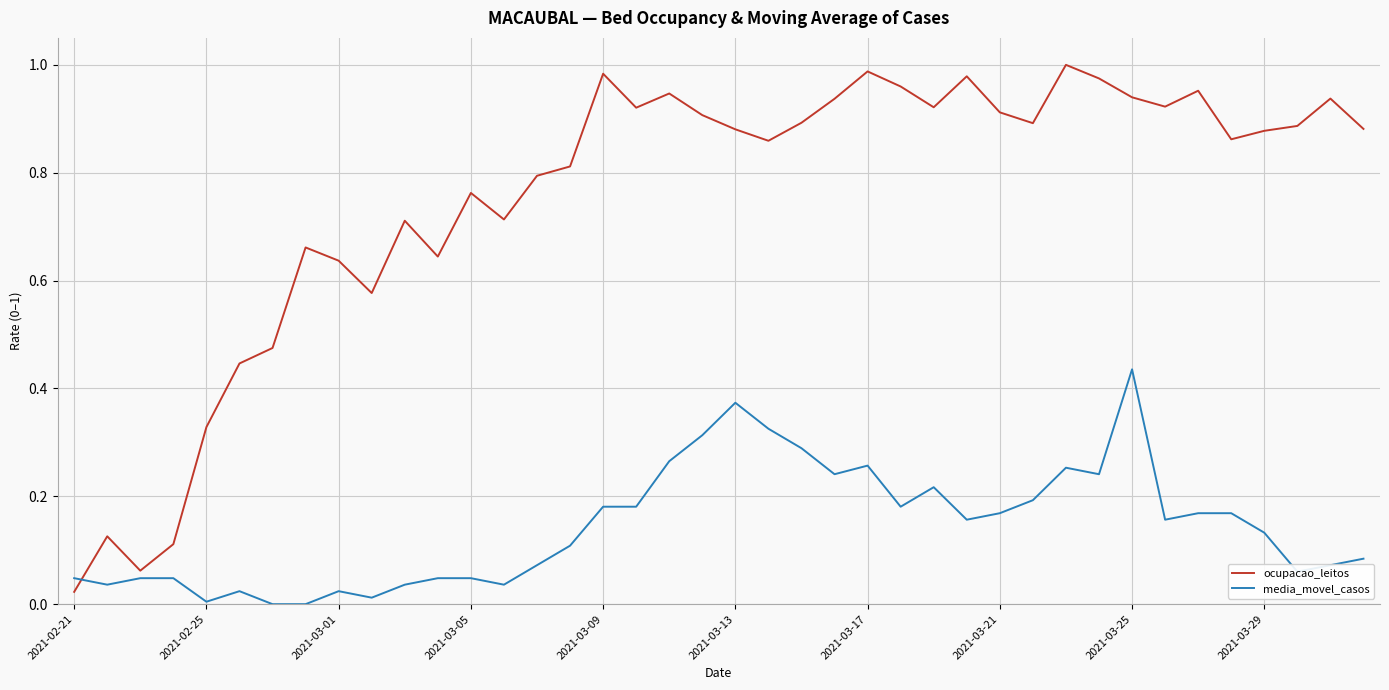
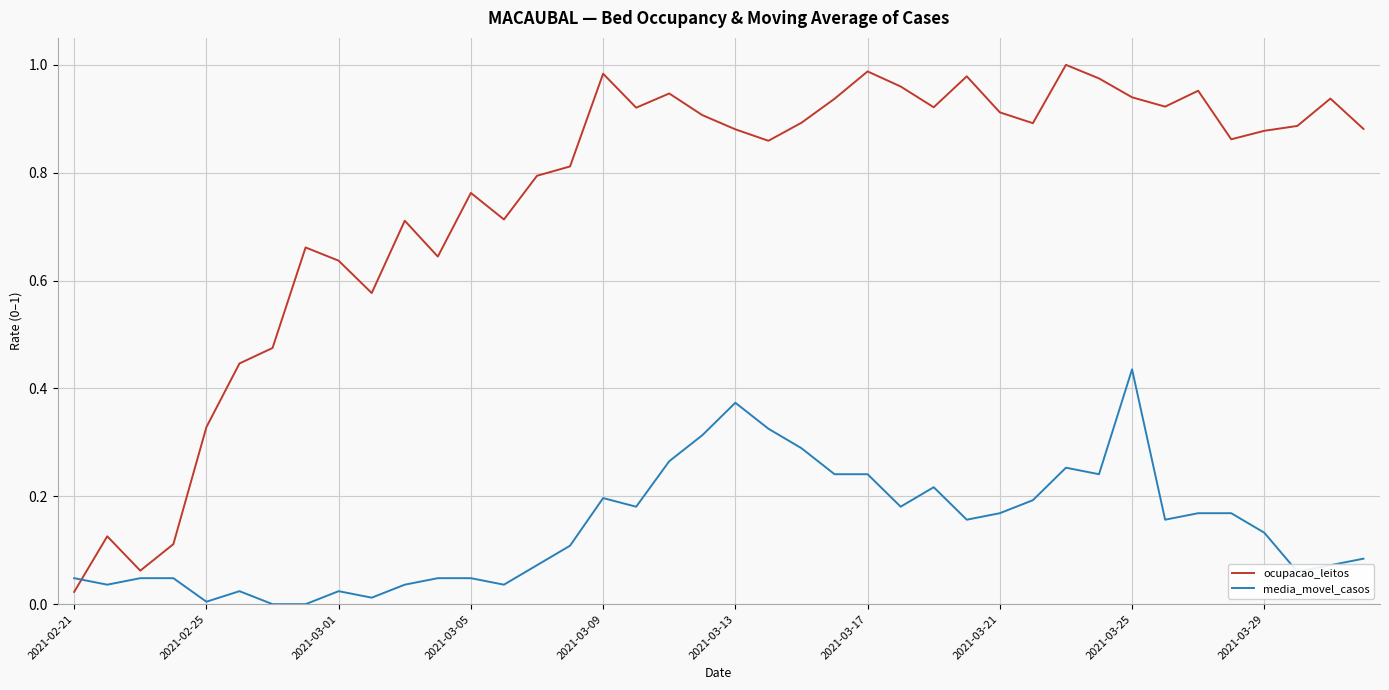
  {
    "ocupacao_leitos": {
      "2021-02-21": 0.02,
      "2021-02-25": 0.33,
      "2021-03-01": 0.64,
      "2021-03-05": 0.76,
      "2021-03-09": 0.98,
      "2021-03-13": 0.88,
      "2021-03-17": 0.99,
      "2021-03-21": 0.91,
      "2021-03-25": 0.94,
      "2021-03-29": 0.88
    },
    "media_movel_casos": {
      "2021-02-21": 0.05,
      "2021-02-25": 0.00,
      "2021-03-01": 0.02,
      "2021-03-05": 0.05,
-     "2021-03-09": 0.18,
+     "2021-03-09": 0.20,
      "2021-03-13": 0.37,
-     "2021-03-17": 0.26,
+     "2021-03-17": 0.24,
      "2021-03-21": 0.17,
      "2021-03-25": 0.44,
      "2021-03-29": 0.13
    }
  }
